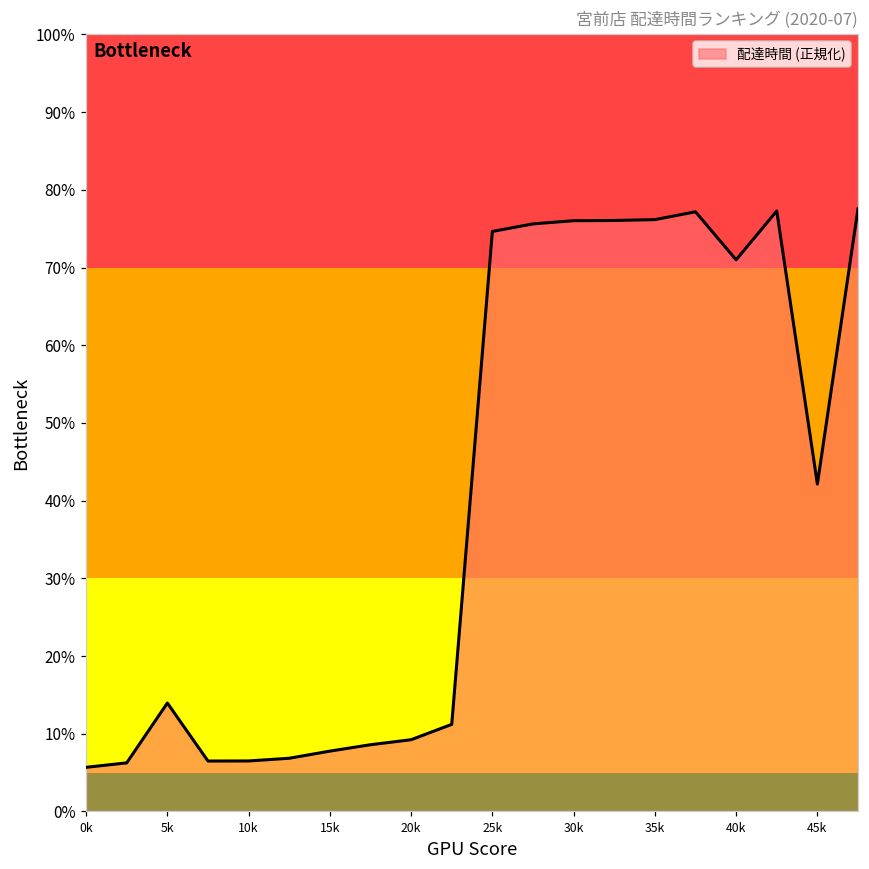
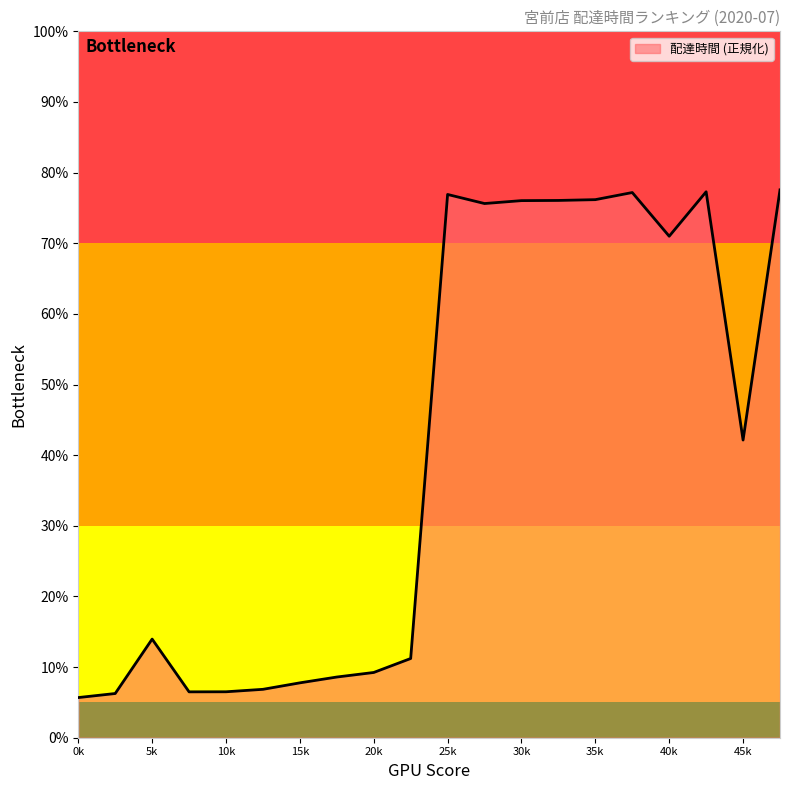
  {
    "0k": "6%",
    "5k": "14%",
    "10k": "7%",
    "15k": "8%",
    "20k": "9%",
-   "25k": "75%",
+   "25k": "77%",
    "30k": "76%",
    "35k": "76%",
    "40k": "71%",
    "45k": "42%"
  }
